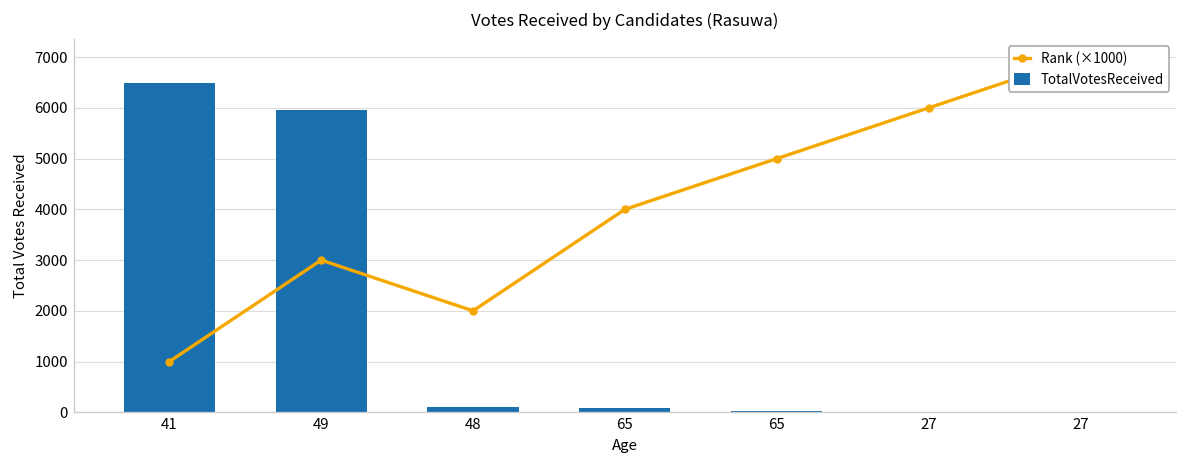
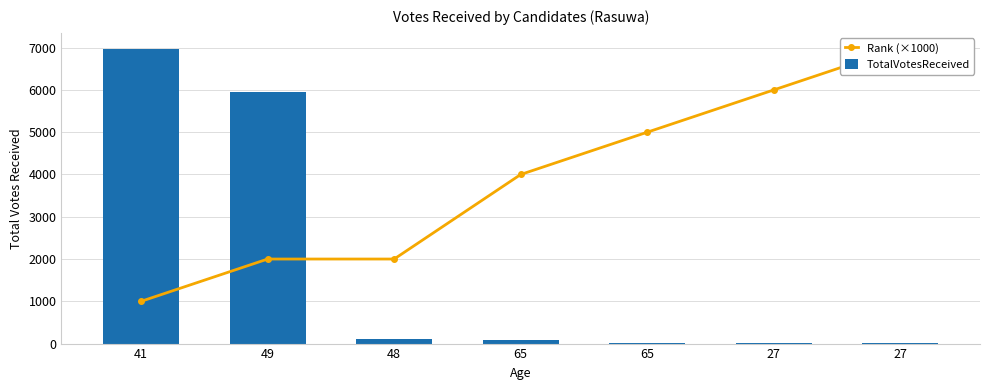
  {
    "Rank (×1000)": {
      "41": 1000,
-     "49": 3000,
+     "49": 2000,
      "48": 2000
    },
    "TotalVotesReceived": {
-     "41": 6500,
+     "41": 7000,
      "49": 6000,
      "48": 100
    }
  }
